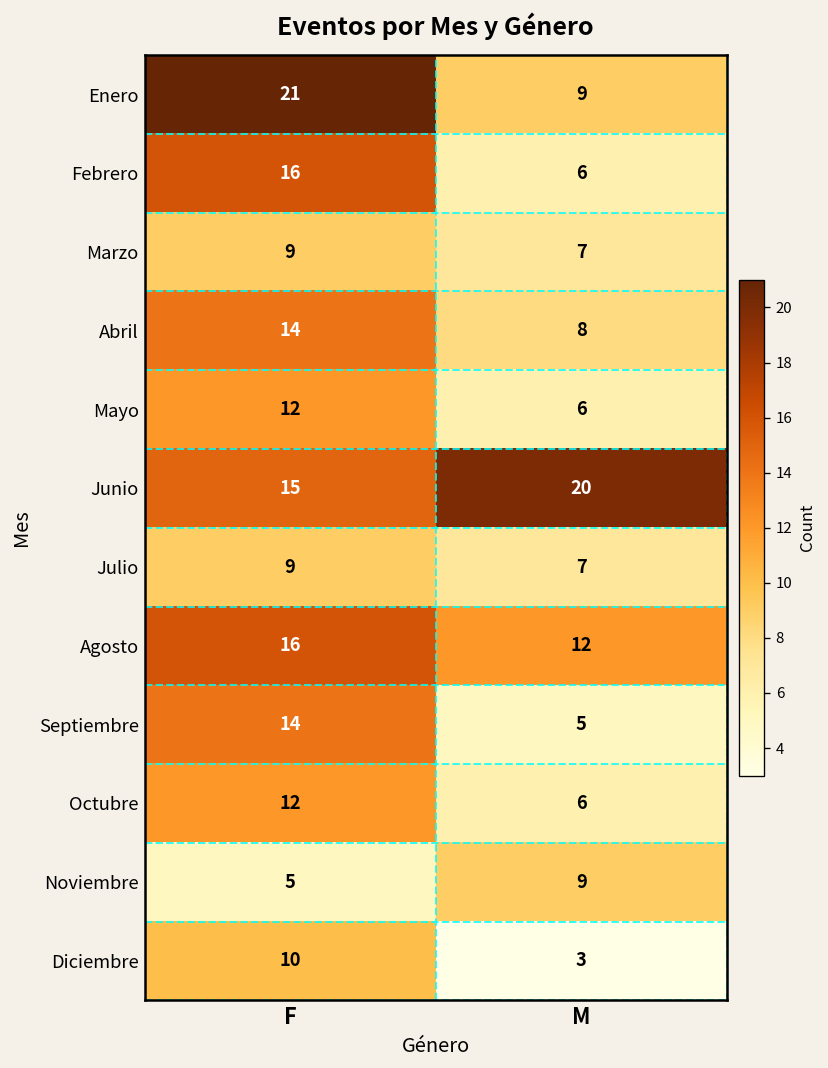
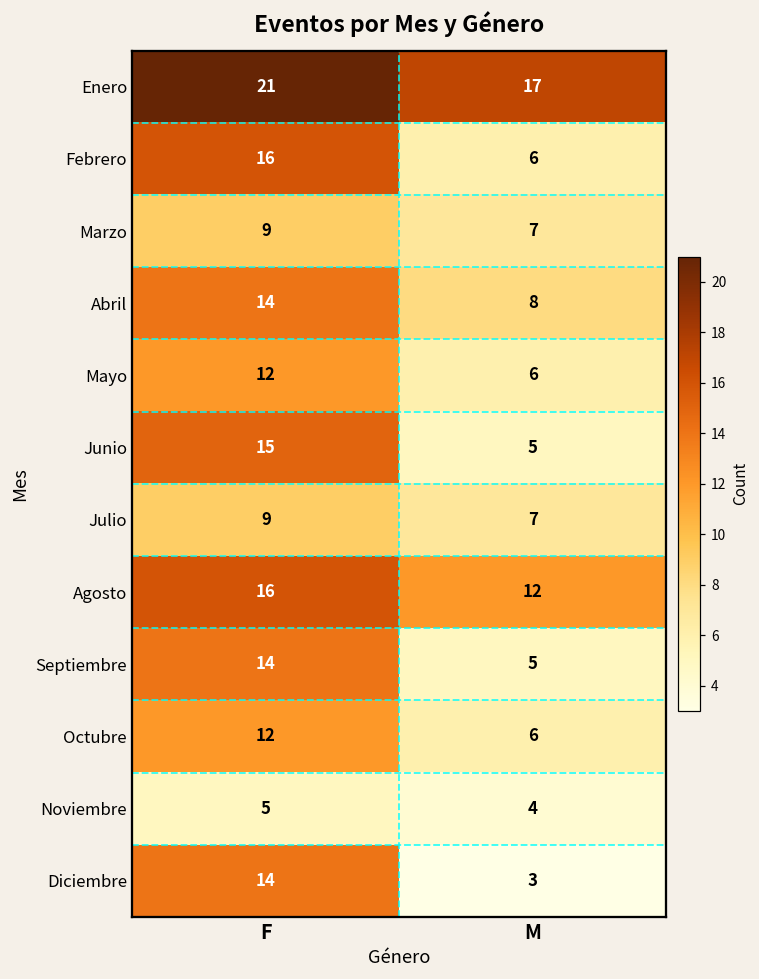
  {
    "Enero": {
      "F": 21,
-     "M": 9
+     "M": 17
    },
    "Febrero": {
      "F": 16,
      "M": 6
    },
    "Marzo": {
      "F": 9,
      "M": 7
    },
    "Abril": {
      "F": 14,
      "M": 8
    },
    "Mayo": {
      "F": 12,
      "M": 6
    },
    "Junio": {
      "F": 15,
-     "M": 20
+     "M": 5
    },
    "Julio": {
      "F": 9,
      "M": 7
    },
    "Agosto": {
      "F": 16,
      "M": 12
    },
    "Septiembre": {
      "F": 14,
      "M": 5
    },
    "Octubre": {
      "F": 12,
      "M": 6
    },
    "Noviembre": {
      "F": 5,
-     "M": 9
+     "M": 4
    },
    "Diciembre": {
-     "F": 10,
+     "F": 14,
      "M": 3
    }
  }
